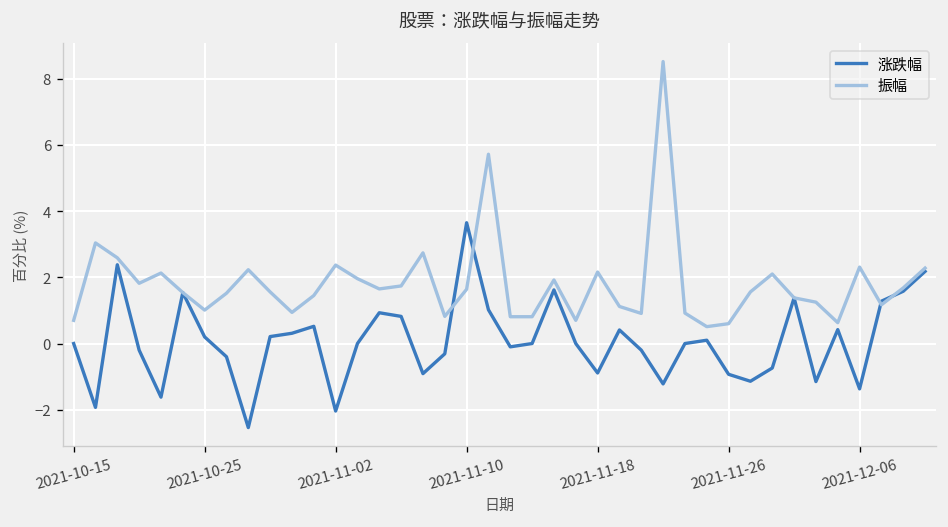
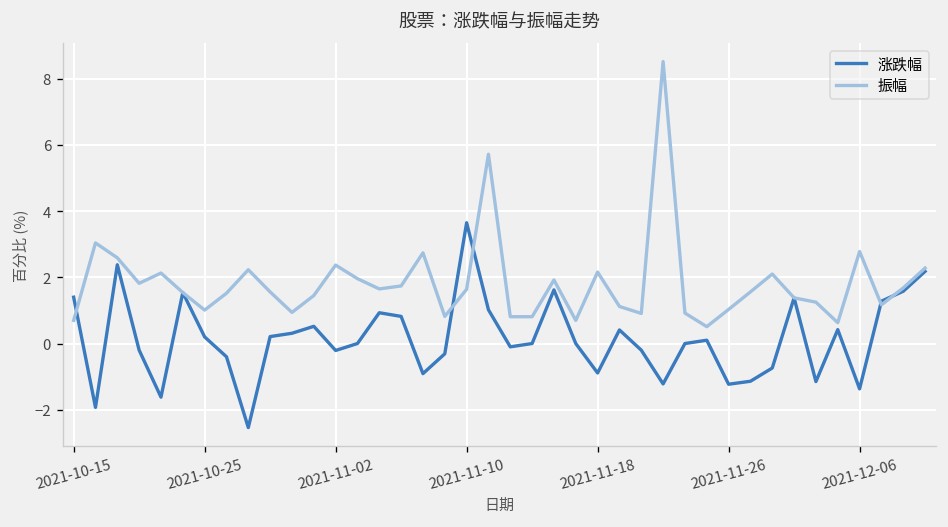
  {
    "涨跌幅": {
-     "2021-10-15": 0.0,
+     "2021-10-15": 1.4,
      "2021-10-25": 0.2,
-     "2021-11-02": -2.0,
+     "2021-11-02": -0.2,
      "2021-11-10": 3.7,
      "2021-11-18": -0.9,
-     "2021-11-26": -0.9,
+     "2021-11-26": -1.2,
      "2021-12-06": -1.4
    },
    "振幅": {
      "2021-10-15": 0.7,
      "2021-10-25": 1.0,
      "2021-11-02": 2.4,
      "2021-11-10": 1.6,
      "2021-11-18": 2.2,
-     "2021-11-26": 0.6,
-     "2021-12-06": 2.3
+     "2021-11-26": 1.0,
+     "2021-12-06": 2.8
    }
  }
